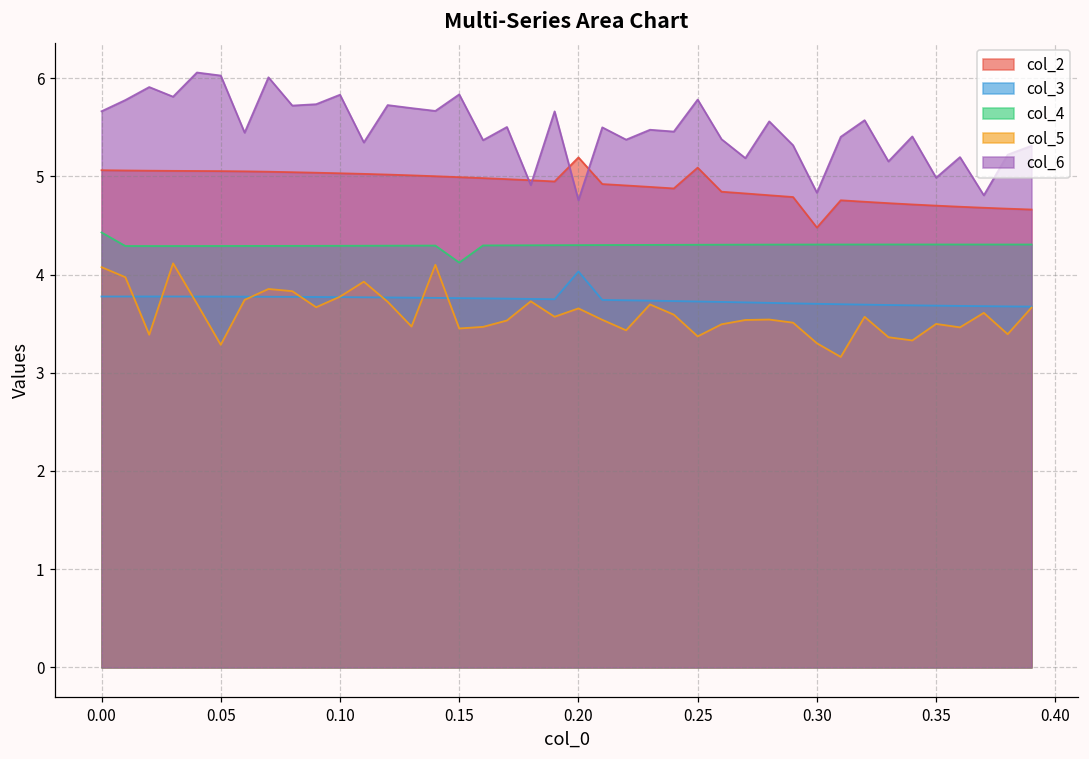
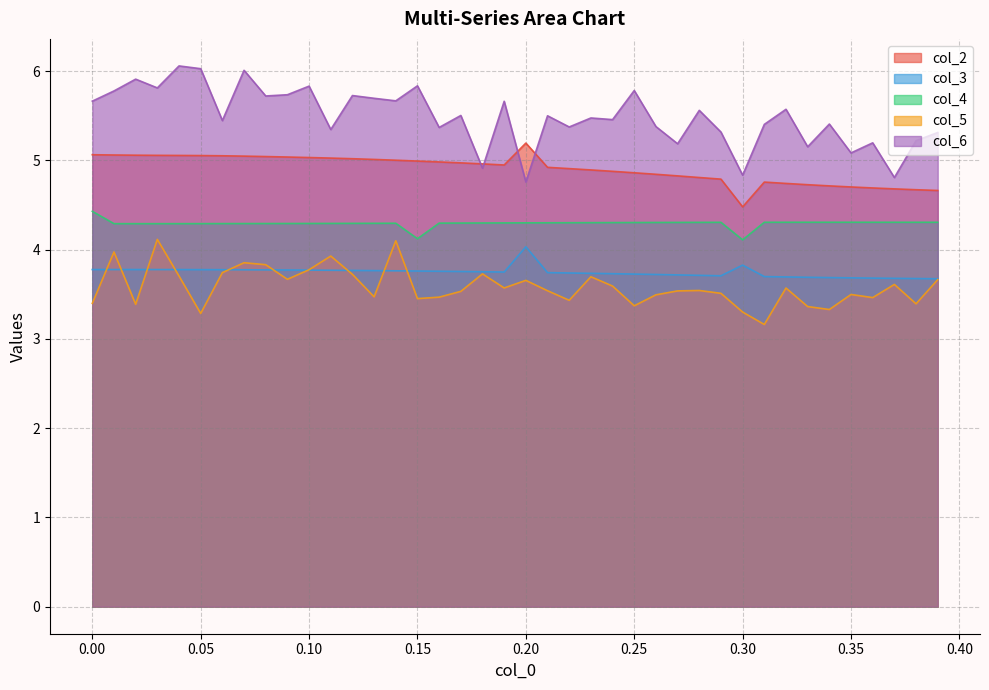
  {
    "col_2": {
      "0.00": 5.1,
      "0.05": 5.1,
      "0.10": 5.0,
      "0.15": 5.0,
      "0.20": 5.2,
-     "0.25": 5.1,
+     "0.25": 4.9,
      "0.30": 4.5,
      "0.35": 4.7
    },
    "col_3": {
      "0.00": 3.8,
      "0.05": 3.8,
      "0.15": 3.8,
      "0.20": 4.0,
      "0.25": 3.7,
-     "0.30": 3.7,
+     "0.30": 3.8,
      "0.35": 3.7
    },
    "col_4": {
      "0.00": 4.4,
      "0.05": 4.3,
      "0.10": 4.3,
      "0.15": 4.1,
      "0.20": 4.3,
      "0.25": 4.3,
-     "0.30": 4.3,
+     "0.30": 4.1,
      "0.35": 4.3
    },
    "col_5": {
-     "0.00": 4.1,
+     "0.00": 3.4,
      "0.05": 3.3,
      "0.15": 3.5,
      "0.20": 3.7,
      "0.25": 3.4,
      "0.30": 3.3,
      "0.35": 3.5
    },
    "col_6": {
      "0.00": 5.7,
      "0.05": 6.0,
      "0.10": 5.8,
      "0.15": 5.8,
      "0.20": 4.8,
      "0.25": 5.8,
      "0.30": 4.8,
-     "0.35": 5.0
+     "0.35": 5.1
    }
  }
